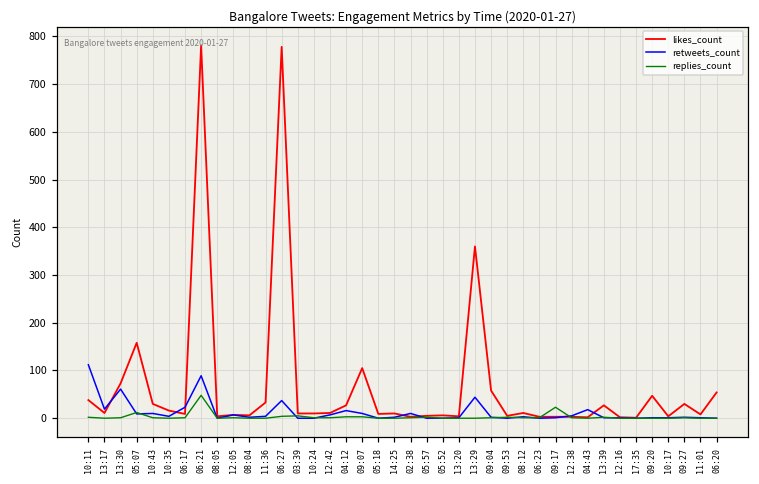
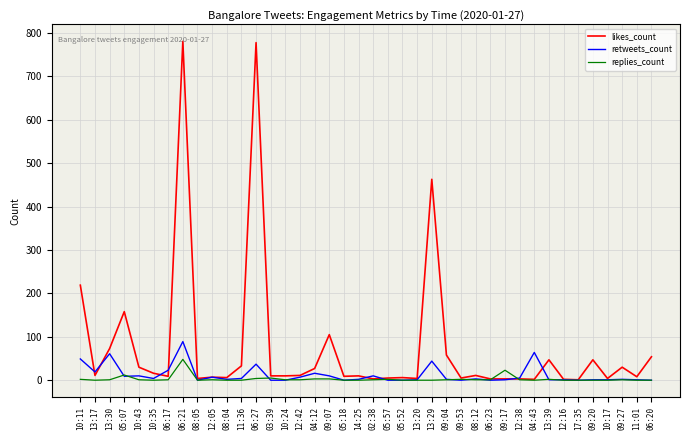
  {
    "likes_count": {
-     "10:11": 40,
+     "10:11": 220,
      "13:17": 10,
      "13:30": 70,
      "05:07": 160,
      "10:43": 30,
      "10:35": 20,
      "06:17": 10,
      "11:36": 30,
      "06:27": 780,
      "10:24": 10,
      "04:12": 30,
      "09:07": 110,
      "05:18": 10,
      "14:25": 10,
      "05:52": 10,
-     "13:29": 360,
+     "13:29": 460,
      "09:04": 60,
      "08:12": 10,
-     "13:39": 30,
+     "13:39": 50,
      "09:20": 50,
      "09:27": 30,
      "11:01": 10,
      "06:20": 50
    },
    "retweets_count": {
-     "10:11": 110,
+     "10:11": 50,
      "13:17": 20,
      "13:30": 60,
      "10:43": 10,
      "06:17": 20,
      "06:21": 90,
      "06:27": 40,
      "04:12": 20,
      "09:07": 10,
      "02:38": 10,
      "13:29": 40,
-     "04:43": 20
+     "04:43": 60
    },
    "replies_count": {
      "10:11": 0,
      "13:17": 0,
      "13:30": 0,
      "10:43": 0,
      "06:17": 0,
      "06:21": 50,
      "12:05": 0,
      "06:27": 0,
      "12:42": 0,
      "04:12": 0,
      "09:07": 0,
      "13:29": 0,
      "09:17": 20
    }
  }
